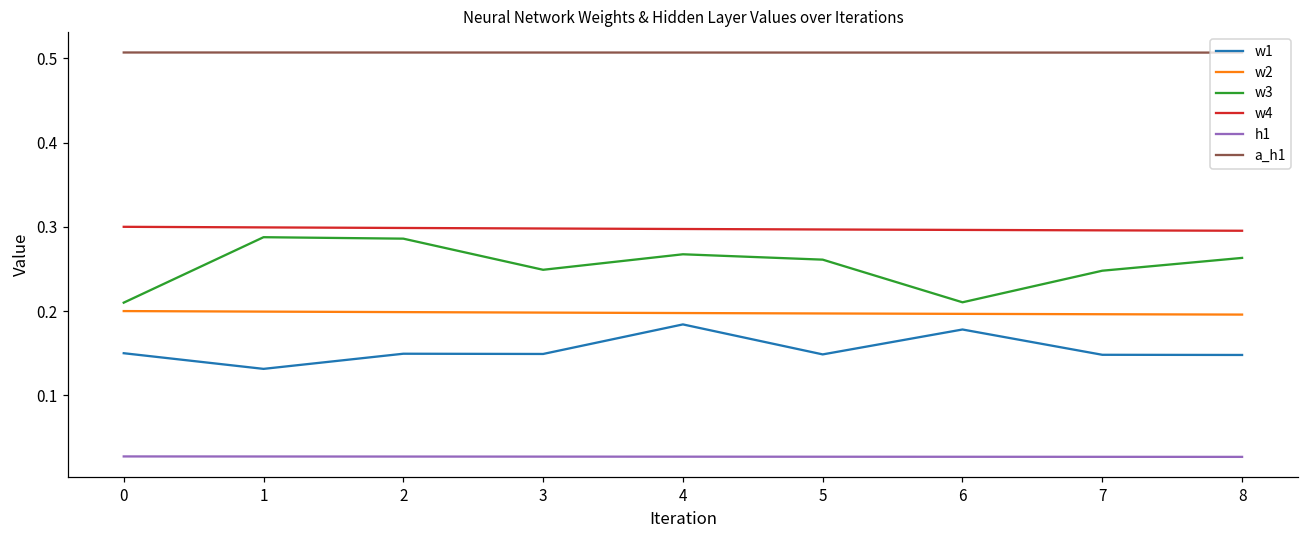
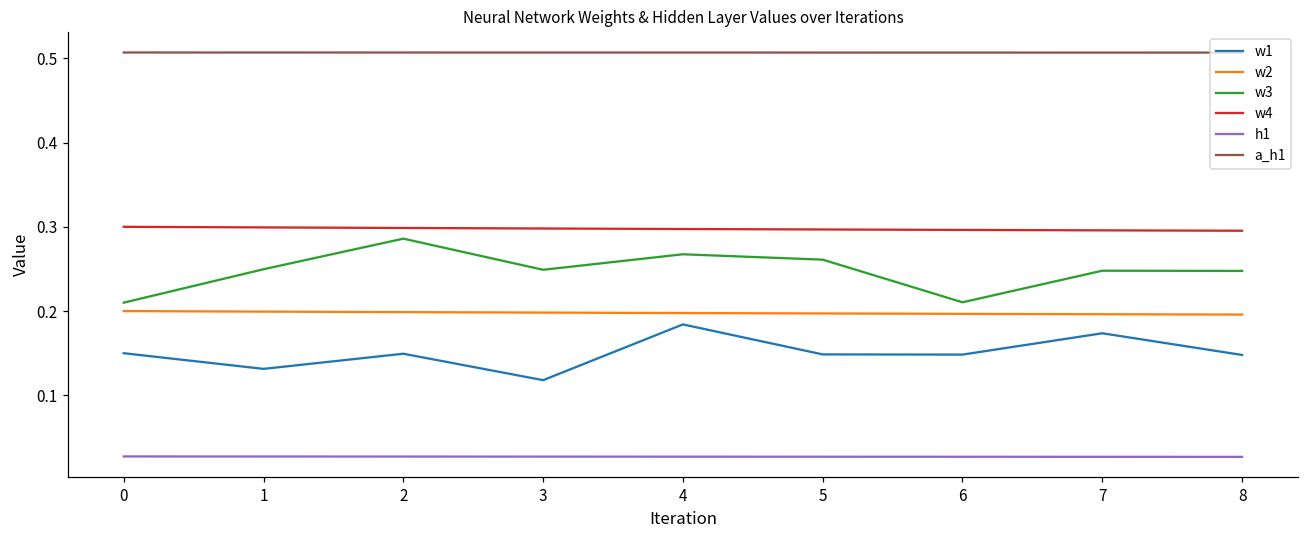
  {
    "w1": {
      "0": 0.15,
      "1": 0.13,
      "2": 0.15,
-     "3": 0.15,
+     "3": 0.12,
      "4": 0.18,
      "5": 0.15,
-     "6": 0.18,
-     "7": 0.15,
+     "6": 0.15,
+     "7": 0.17,
      "8": 0.15
    },
    "w2": {
      "0": 0.20,
      "1": 0.20,
      "2": 0.20,
      "3": 0.20,
      "4": 0.20,
      "5": 0.20,
      "6": 0.20,
      "7": 0.20,
      "8": 0.20
    },
    "w3": {
      "0": 0.21,
-     "1": 0.29,
+     "1": 0.25,
      "2": 0.29,
      "3": 0.25,
      "4": 0.27,
      "5": 0.26,
      "6": 0.21,
      "7": 0.25,
-     "8": 0.26
+     "8": 0.25
    },
    "w4": {
      "0": 0.30,
      "1": 0.30,
      "2": 0.30,
      "3": 0.30,
      "4": 0.30,
      "5": 0.30,
      "6": 0.30,
      "7": 0.30,
      "8": 0.30
    },
    "h1": {
      "0": 0.03,
      "1": 0.03,
      "2": 0.03,
      "3": 0.03,
      "4": 0.03,
      "5": 0.03,
      "6": 0.03,
      "7": 0.03,
      "8": 0.03
    },
    "a_h1": {
      "0": 0.51,
      "1": 0.51,
      "2": 0.51,
      "3": 0.51,
      "4": 0.51,
      "5": 0.51,
      "6": 0.51,
      "7": 0.51
    }
  }
